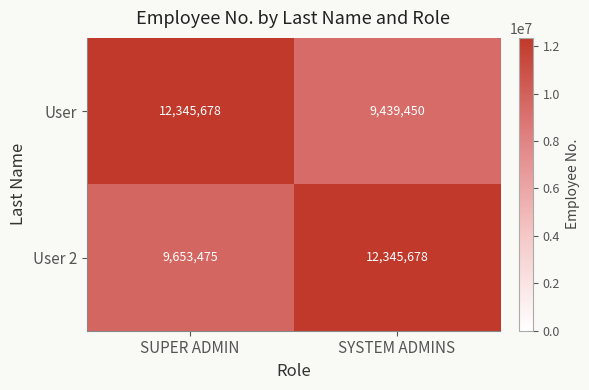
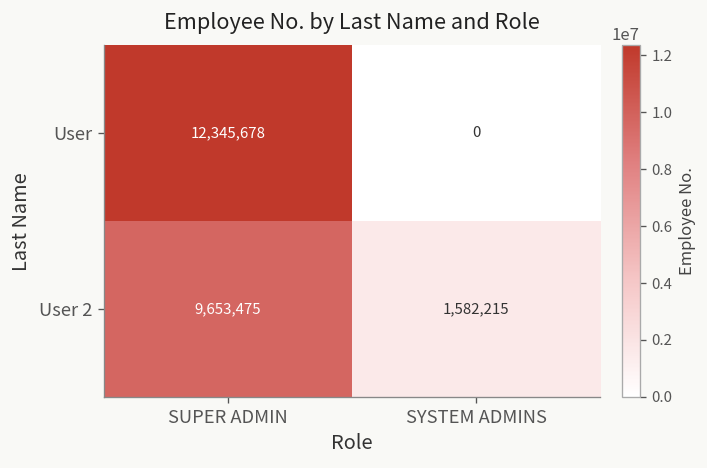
  {
    "User": {
      "SUPER ADMIN": "12,345,678",
-     "SYSTEM ADMINS": "9,439,450"
+     "SYSTEM ADMINS": "0"
    },
    "User 2": {
      "SUPER ADMIN": "9,653,475",
-     "SYSTEM ADMINS": "12,345,678"
+     "SYSTEM ADMINS": "1,582,215"
    }
  }
